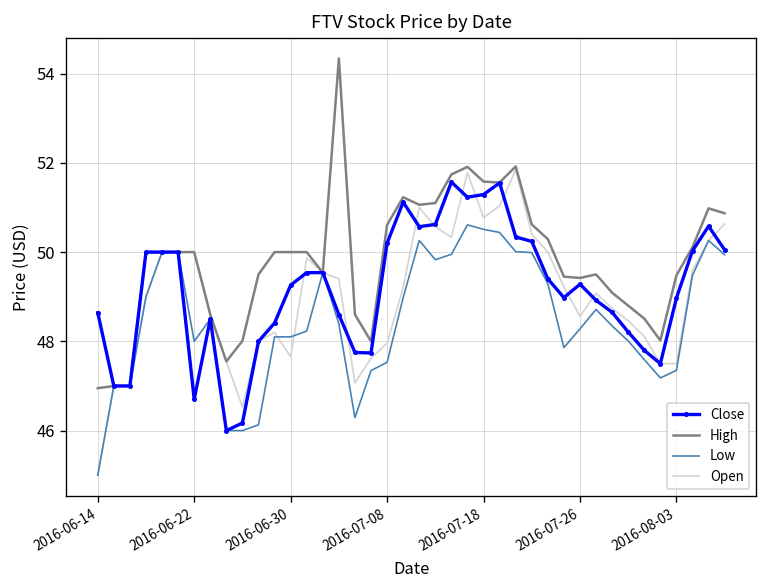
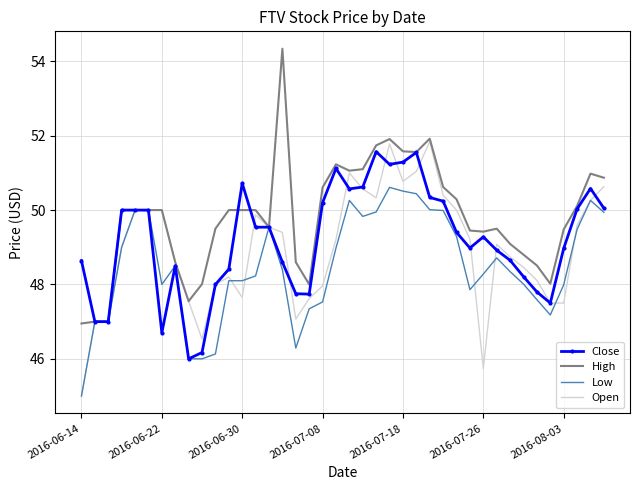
  {
    "Close": {
      "2016-06-14": 48.6,
      "2016-06-22": 46.7,
-     "2016-06-30": 49.3,
+     "2016-06-30": 50.7,
      "2016-07-08": 50.2,
      "2016-07-18": 51.3,
      "2016-07-26": 49.3,
      "2016-08-03": 49.0
    },
    "High": {
      "2016-06-14": 47.0,
      "2016-06-30": 50.0,
      "2016-07-08": 50.6,
      "2016-07-18": 51.6,
      "2016-07-26": 49.4,
      "2016-08-03": 49.5
    },
    "Low": {
      "2016-06-22": 48.0,
      "2016-06-30": 48.1,
      "2016-07-08": 47.5,
      "2016-07-18": 50.5,
      "2016-07-26": 48.3,
-     "2016-08-03": 47.4
+     "2016-08-03": 48.0
    },
    "Open": {
      "2016-06-30": 47.7,
      "2016-07-08": 48.0,
      "2016-07-18": 50.8,
-     "2016-07-26": 48.6,
+     "2016-07-26": 45.7,
      "2016-08-03": 47.5
    }
  }
